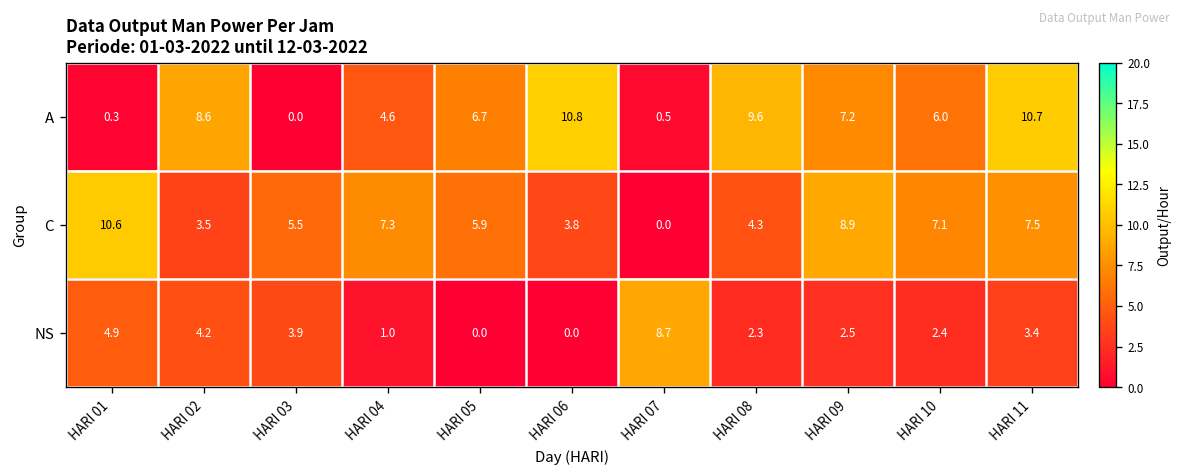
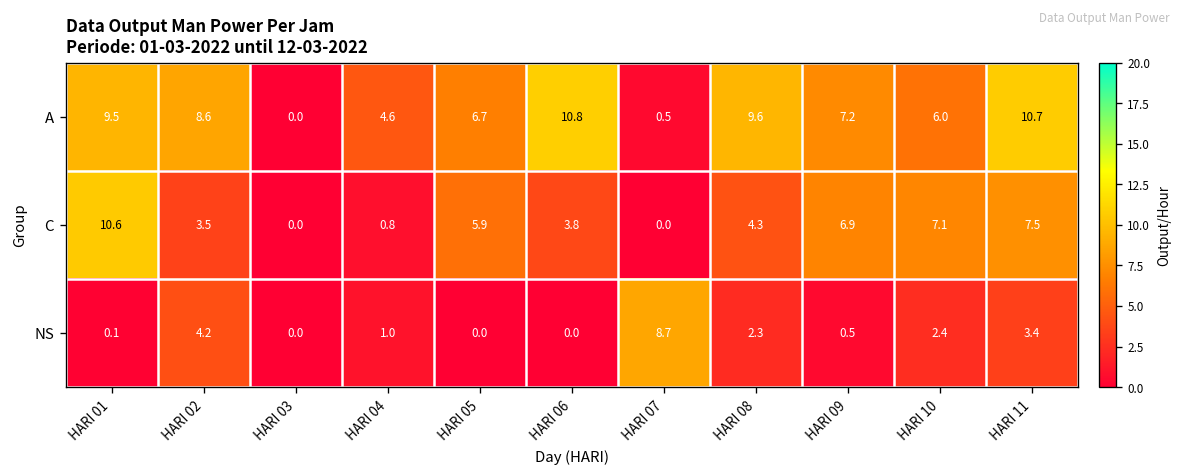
  {
    "A": {
-     "HARI 01": 0.3,
+     "HARI 01": 9.5,
      "HARI 02": 8.6,
      "HARI 03": 0.0,
      "HARI 04": 4.6,
      "HARI 05": 6.7,
      "HARI 06": 10.8,
      "HARI 07": 0.5,
      "HARI 08": 9.6,
      "HARI 09": 7.2,
      "HARI 10": 6.0,
      "HARI 11": 10.7
    },
    "C": {
      "HARI 01": 10.6,
      "HARI 02": 3.5,
-     "HARI 03": 5.5,
-     "HARI 04": 7.3,
+     "HARI 03": 0.0,
+     "HARI 04": 0.8,
      "HARI 05": 5.9,
      "HARI 06": 3.8,
      "HARI 07": 0.0,
      "HARI 08": 4.3,
-     "HARI 09": 8.9,
+     "HARI 09": 6.9,
      "HARI 10": 7.1,
      "HARI 11": 7.5
    },
    "NS": {
-     "HARI 01": 4.9,
+     "HARI 01": 0.1,
      "HARI 02": 4.2,
-     "HARI 03": 3.9,
+     "HARI 03": 0.0,
      "HARI 04": 1.0,
      "HARI 05": 0.0,
      "HARI 06": 0.0,
      "HARI 07": 8.7,
      "HARI 08": 2.3,
-     "HARI 09": 2.5,
+     "HARI 09": 0.5,
      "HARI 10": 2.4,
      "HARI 11": 3.4
    }
  }
